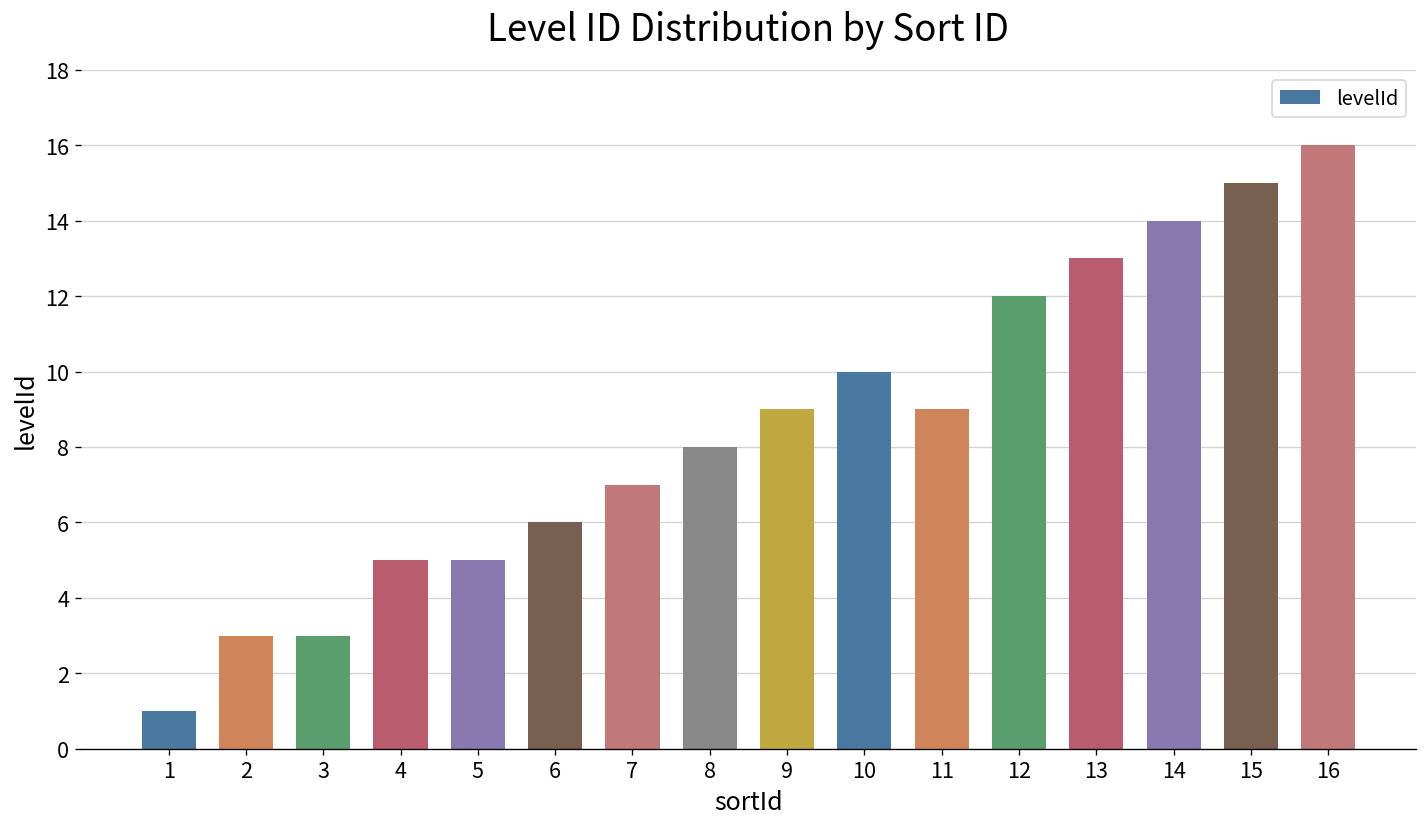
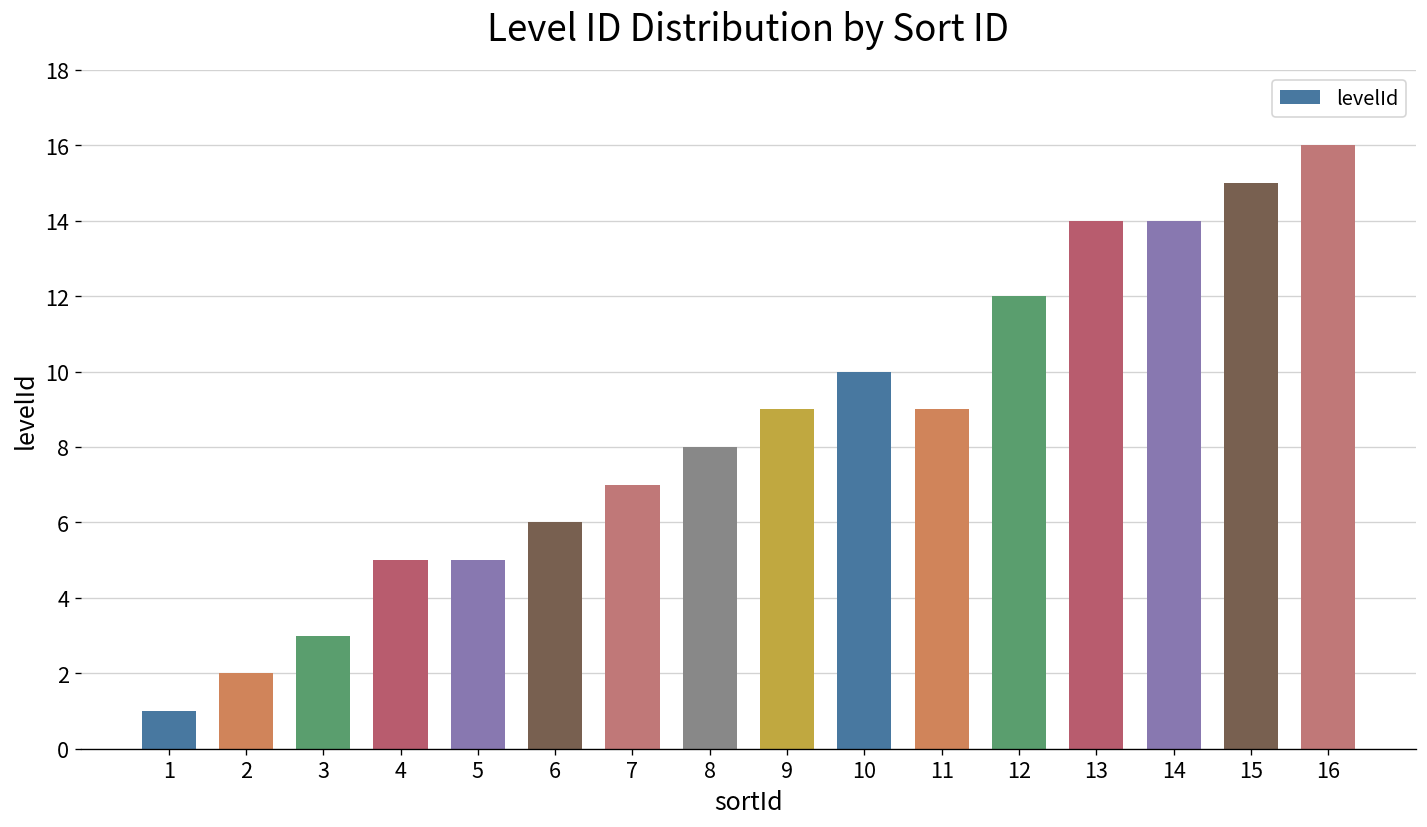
  {
    "1": 1,
-   "2": 3,
+   "2": 2,
    "3": 3,
    "4": 5,
    "5": 5,
    "6": 6,
    "7": 7,
    "8": 8,
    "9": 9,
    "10": 10,
    "11": 9,
    "12": 12,
-   "13": 13,
+   "13": 14,
    "14": 14,
    "15": 15,
    "16": 16
  }
